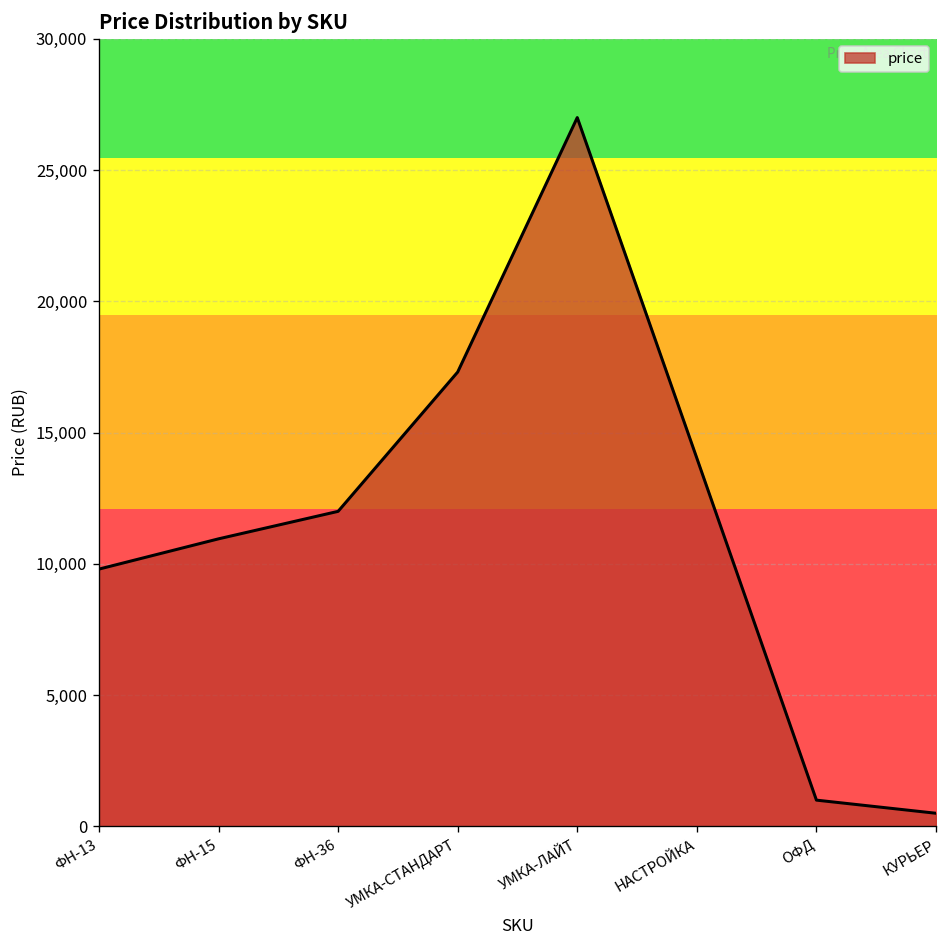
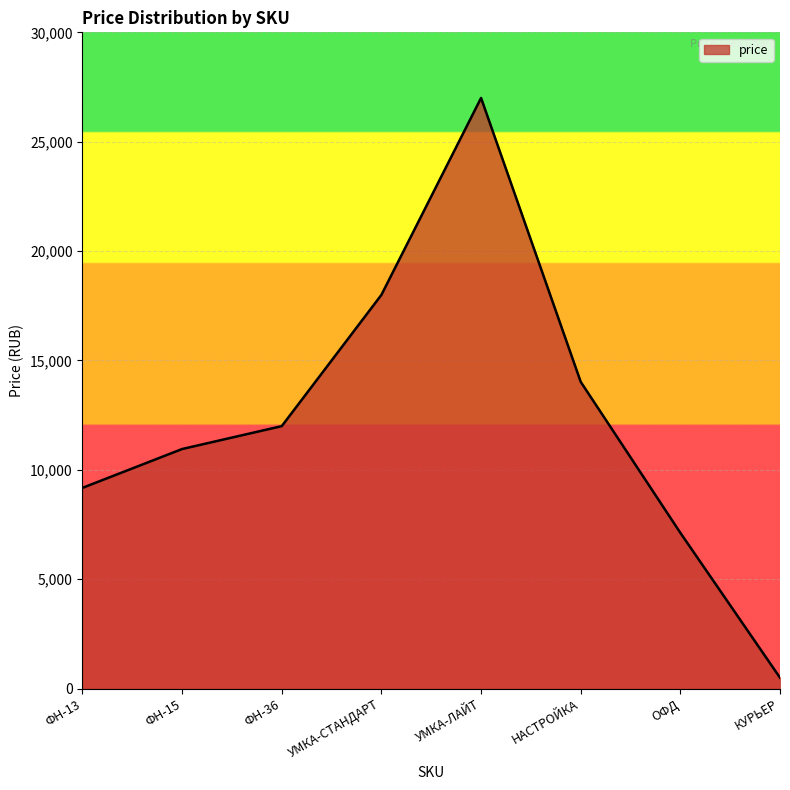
  {
-   "ФН-13": "9,800",
+   "ФН-13": "9,200",
    "ФН-15": "11,000",
    "ФН-36": "12,000",
-   "УМКА-СТАНДАРТ": "17,300",
+   "УМКА-СТАНДАРТ": "18,000",
    "УМКА-ЛАЙТ": "27,000",
    "НАСТРОЙКА": "14,000",
-   "ОФД": "1,000",
+   "ОФД": "7,100",
    "КУРЬЕР": "500"
  }
